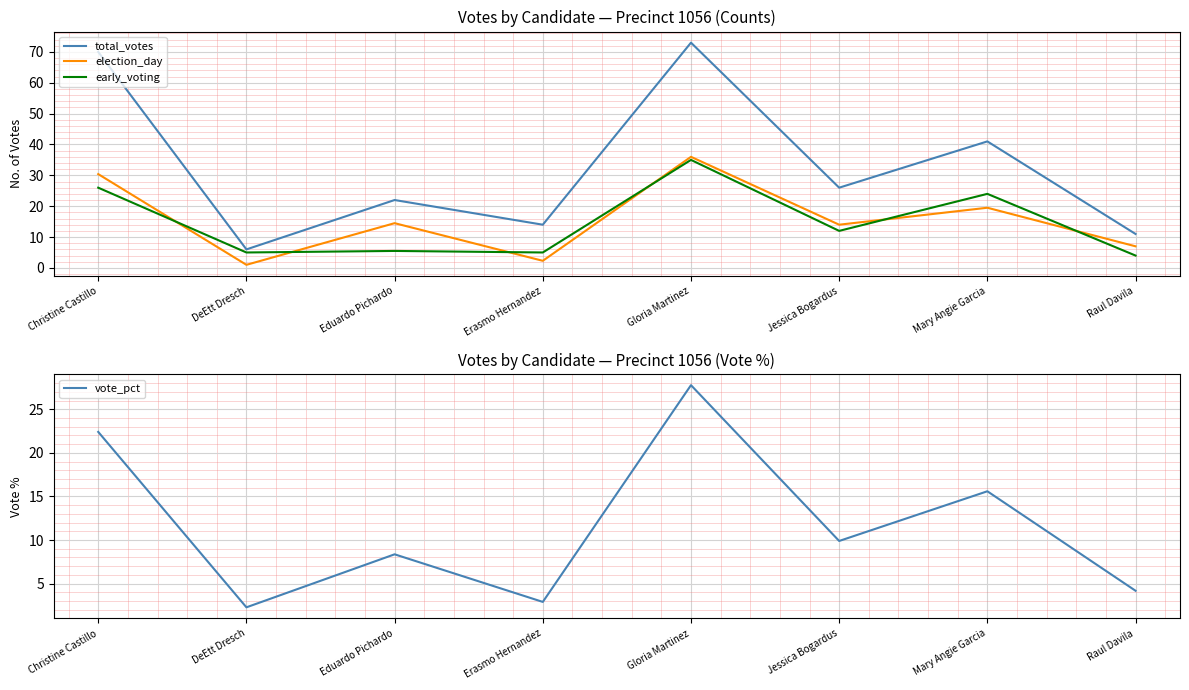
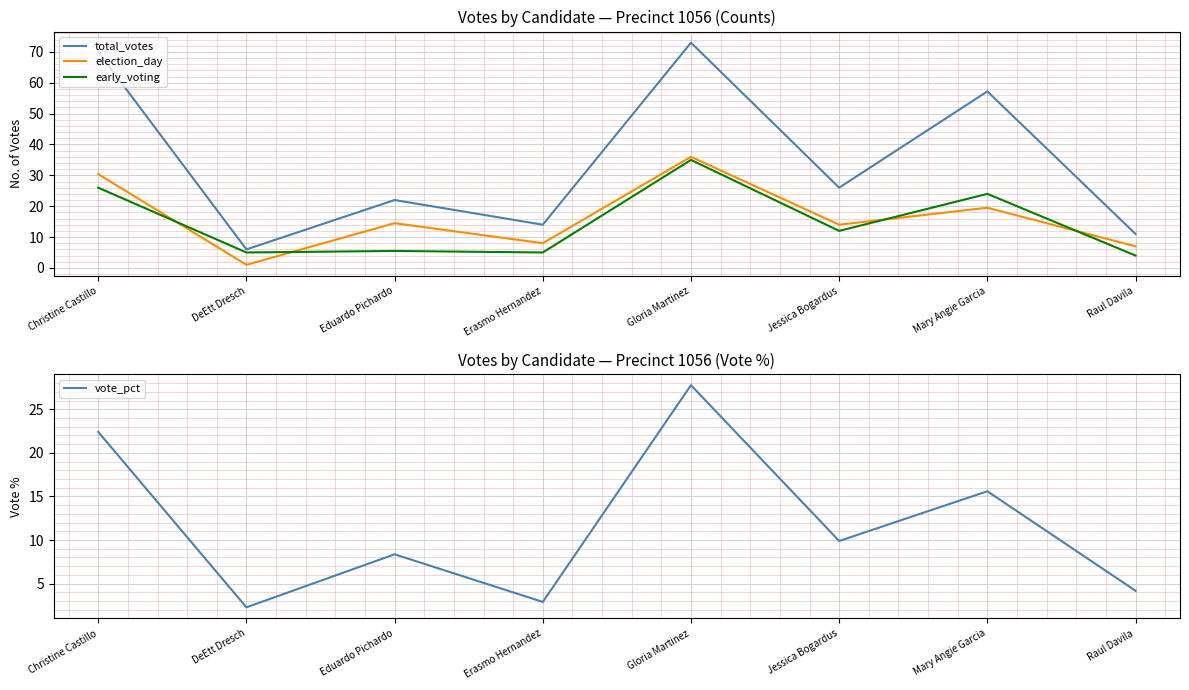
  {
    "Votes by Candidate — Precinct 1056 (Counts)": {
      "total_votes": {
        "DeEtt Dresch": 6,
        "Eduardo Pichardo": 22,
        "Erasmo Hernandez": 14,
        "Gloria Martinez": 73,
        "Jessica Bogardus": 26,
-       "Mary Angie Garcia": 41,
+       "Mary Angie Garcia": 57,
        "Raul Davila": 11
      },
      "election_day": {
        "Christine Castillo": 30,
        "DeEtt Dresch": 1,
        "Eduardo Pichardo": 15,
-       "Erasmo Hernandez": 2,
+       "Erasmo Hernandez": 8,
        "Gloria Martinez": 36,
        "Jessica Bogardus": 14,
        "Mary Angie Garcia": 20,
        "Raul Davila": 7
      },
      "early_voting": {
        "Christine Castillo": 26,
        "DeEtt Dresch": 5,
        "Eduardo Pichardo": 6,
        "Erasmo Hernandez": 5,
        "Gloria Martinez": 35,
        "Jessica Bogardus": 12,
        "Mary Angie Garcia": 24,
        "Raul Davila": 4
      }
    },
    "Votes by Candidate — Precinct 1056 (Vote %)": {
      "Christine Castillo": 22,
      "DeEtt Dresch": 2,
      "Eduardo Pichardo": 8,
      "Erasmo Hernandez": 3,
      "Gloria Martinez": 28,
      "Jessica Bogardus": 10,
      "Mary Angie Garcia": 16,
      "Raul Davila": 4
    }
  }
